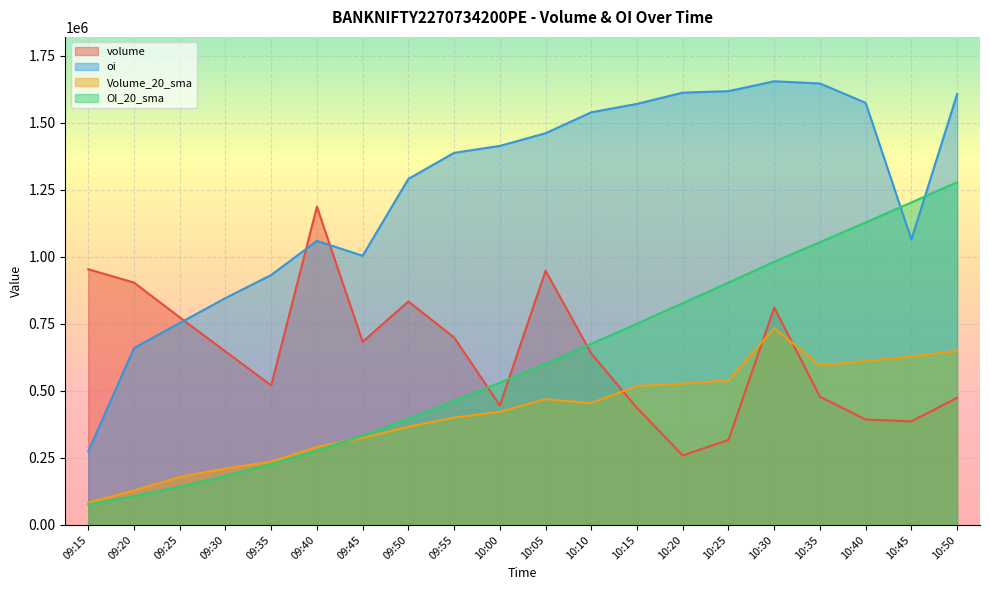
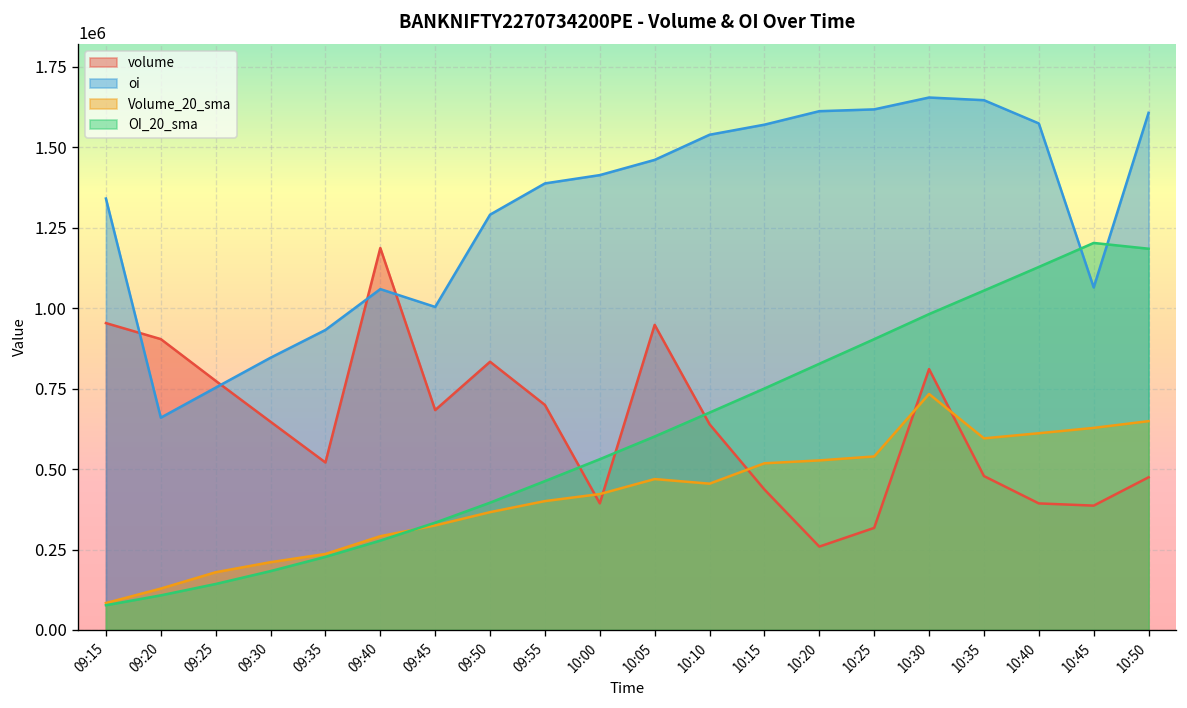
  {
    "volume": {
      "09:15": 950000,
      "09:20": 900000,
      "09:25": 770000,
      "09:30": 650000,
      "09:35": 520000,
      "09:40": 1190000,
      "09:45": 680000,
      "09:50": 830000,
      "09:55": 700000,
-     "10:00": 450000,
+     "10:00": 390000,
      "10:05": 950000,
      "10:10": 640000,
      "10:15": 440000,
      "10:20": 260000,
      "10:25": 320000,
      "10:30": 810000,
      "10:35": 480000,
      "10:40": 390000,
      "10:45": 390000,
      "10:50": 470000
    },
    "oi": {
-     "09:15": 270000,
+     "09:15": 1340000,
      "09:20": 660000,
      "09:25": 750000,
      "09:30": 850000,
      "09:35": 930000,
      "09:40": 1060000,
      "09:45": 1000000,
      "09:50": 1290000,
      "09:55": 1390000,
      "10:00": 1410000,
      "10:05": 1460000,
      "10:10": 1540000,
      "10:15": 1570000,
      "10:20": 1610000,
      "10:25": 1620000,
      "10:30": 1650000,
      "10:35": 1650000,
      "10:40": 1570000,
      "10:45": 1060000,
      "10:50": 1610000
    },
    "Volume_20_sma": {
      "09:20": 130000,
      "09:25": 180000,
      "09:30": 210000,
      "09:40": 290000,
      "09:50": 370000,
      "09:55": 400000,
      "10:00": 420000,
      "10:05": 470000,
      "10:10": 450000,
      "10:15": 520000,
      "10:20": 530000,
      "10:25": 540000,
      "10:30": 730000,
      "10:35": 600000,
      "10:40": 610000,
      "10:45": 630000,
      "10:50": 650000
    },
    "OI_20_sma": {
      "09:20": 110000,
      "09:25": 140000,
      "09:30": 180000,
      "09:40": 280000,
      "09:50": 400000,
      "09:55": 460000,
      "10:00": 530000,
      "10:05": 600000,
      "10:10": 680000,
      "10:15": 750000,
      "10:20": 830000,
      "10:25": 900000,
      "10:30": 980000,
      "10:35": 1050000,
      "10:40": 1130000,
      "10:45": 1200000,
-     "10:50": 1280000
+     "10:50": 1180000
    }
  }
